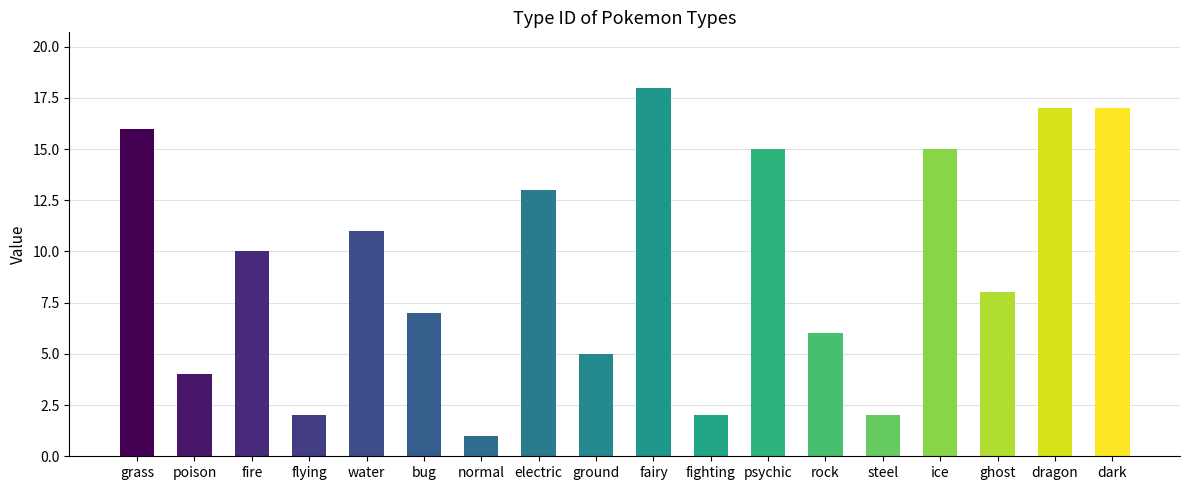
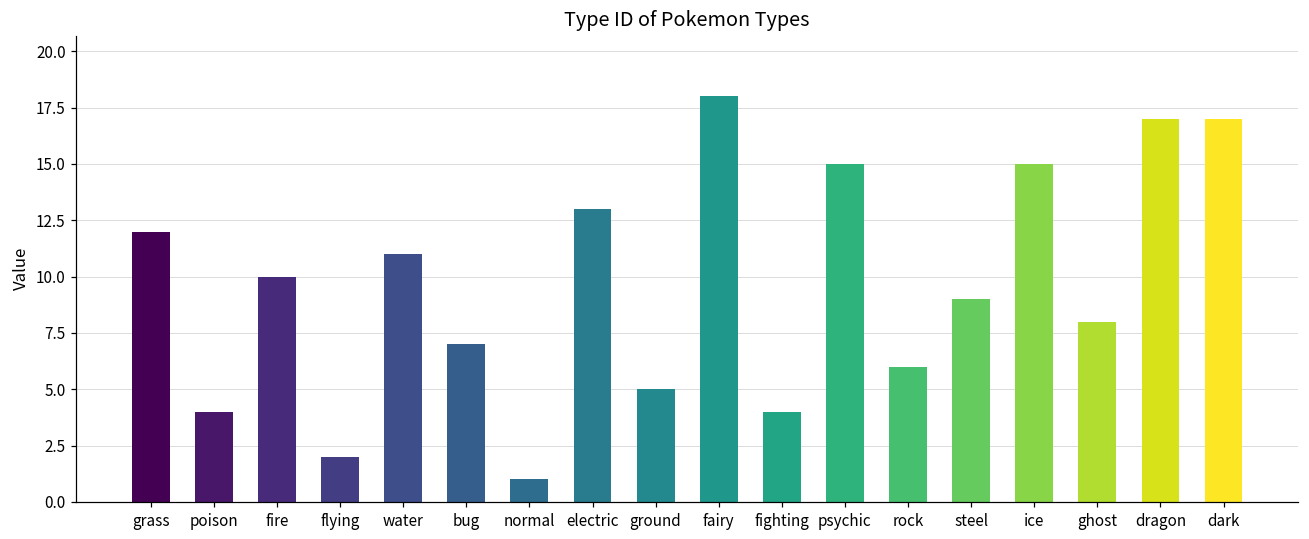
  {
-   "grass": 16,
+   "grass": 12,
    "poison": 4,
    "fire": 10,
    "flying": 2,
    "water": 11,
    "bug": 7,
    "normal": 1,
    "electric": 13,
    "ground": 5,
    "fairy": 18,
-   "fighting": 2,
+   "fighting": 4,
    "psychic": 15,
    "rock": 6,
-   "steel": 2,
+   "steel": 9,
    "ice": 15,
    "ghost": 8,
    "dragon": 17,
    "dark": 17
  }
